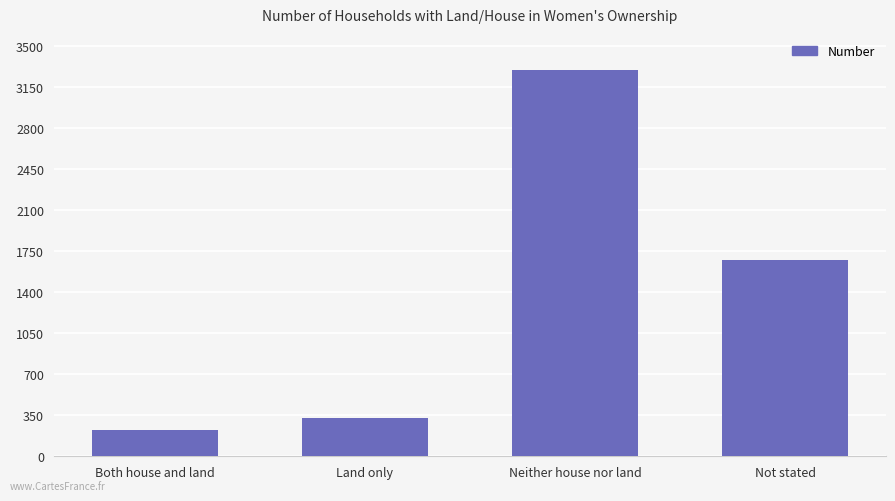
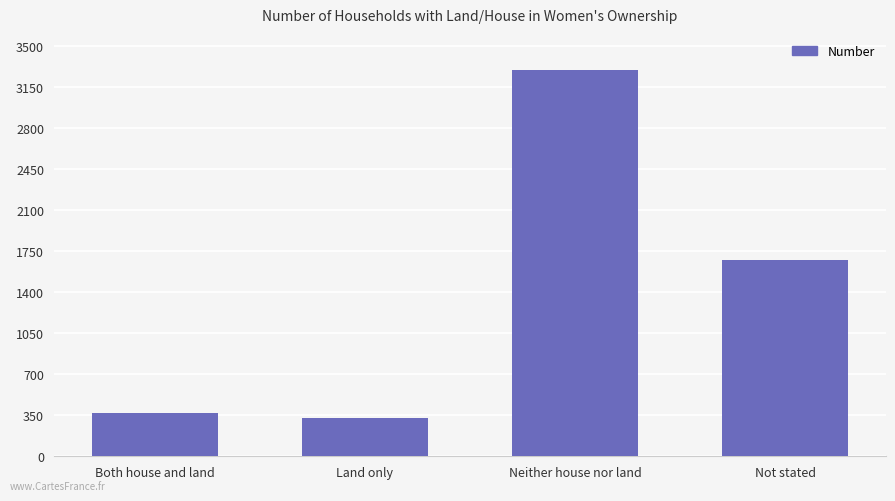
  {
-   "Both house and land": 220,
+   "Both house and land": 370,
    "Land only": 320,
    "Neither house nor land": 3290,
    "Not stated": 1670
  }
